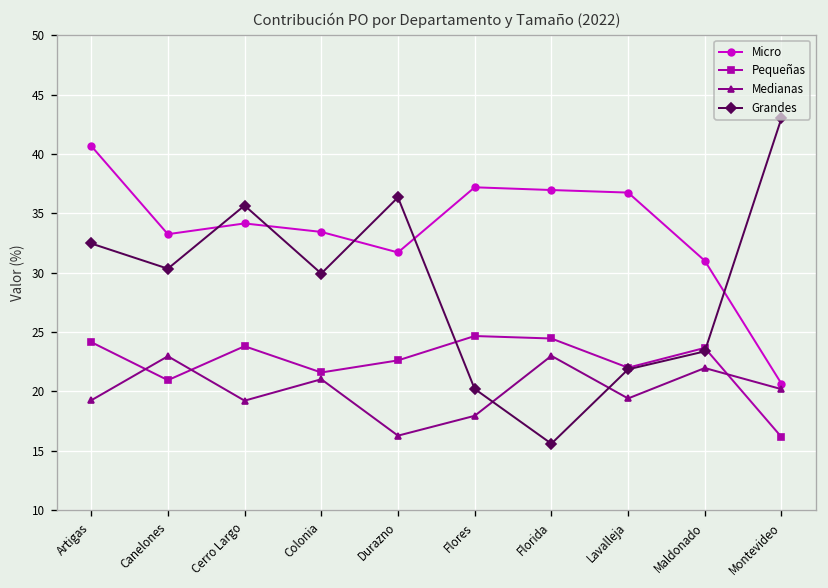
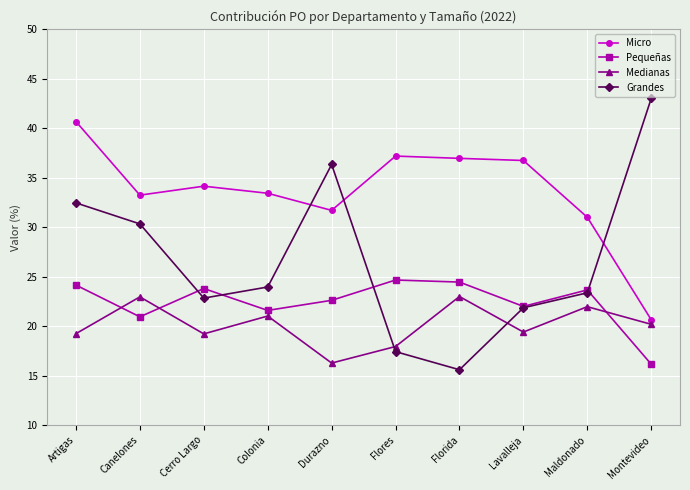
  {
    "Grandes": {
      "Artigas": 32,
      "Canelones": 30,
-     "Cerro Largo": 36,
-     "Colonia": 30,
+     "Cerro Largo": 23,
+     "Colonia": 24,
      "Durazno": 36,
-     "Flores": 20,
+     "Flores": 17,
      "Florida": 16,
      "Maldonado": 23,
      "Montevideo": 43
    }
  }
